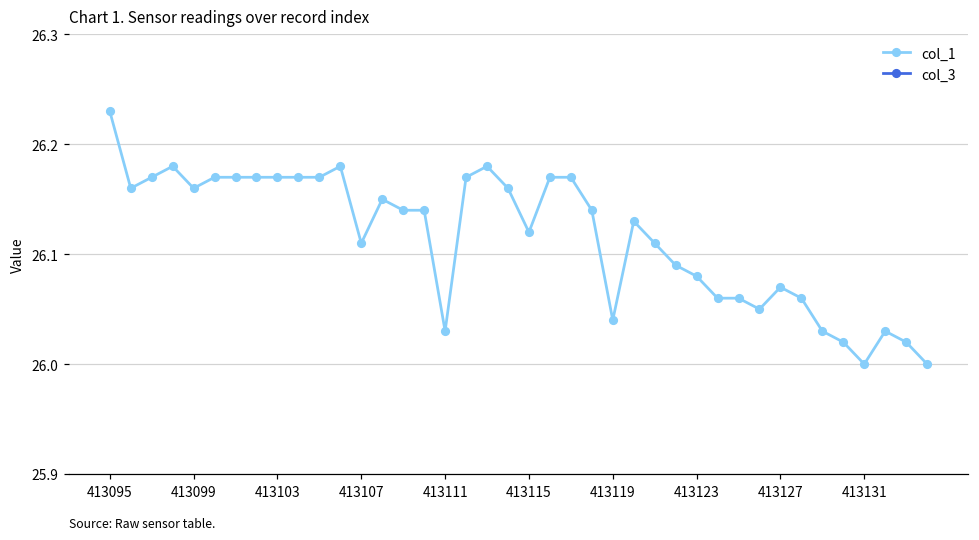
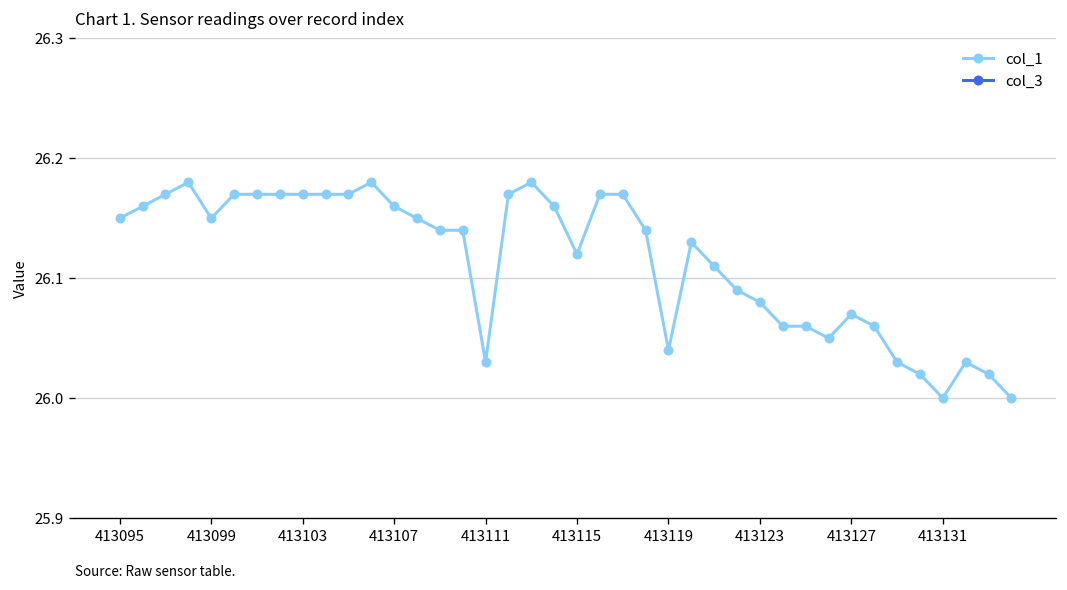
  {
    "col_1": {
-     "413095": 26.23,
-     "413099": 26.16,
+     "413095": 26.15,
+     "413099": 26.15,
      "413103": 26.17,
-     "413107": 26.11,
+     "413107": 26.16,
      "413111": 26.03,
      "413115": 26.12,
      "413119": 26.04,
      "413123": 26.08,
      "413127": 26.07,
      "413131": 26.00
    }
  }
